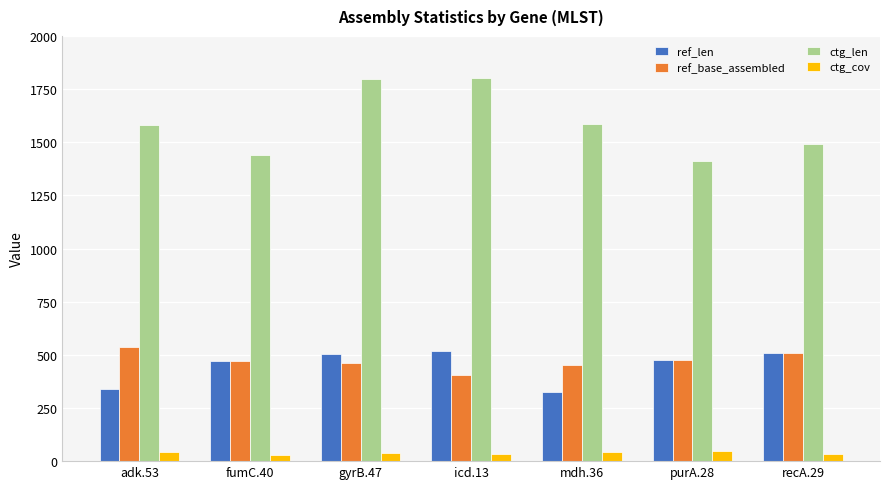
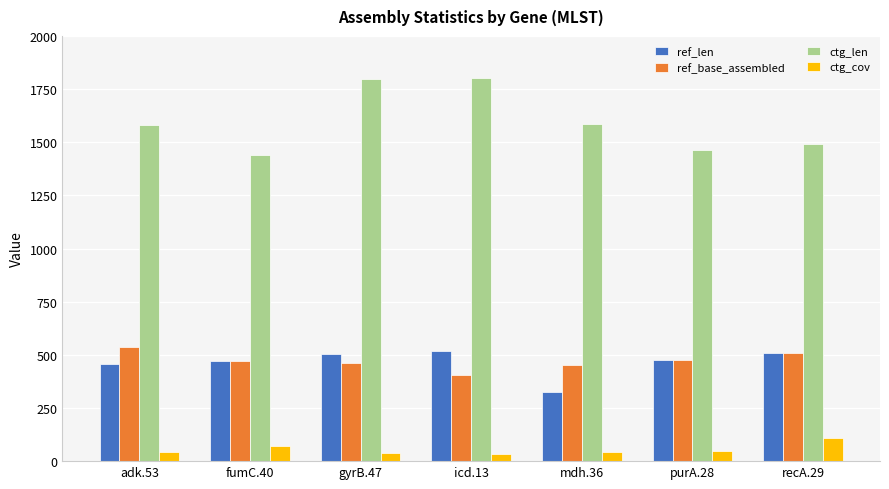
  {
    "ref_len": {
-     "adk.53": 340,
+     "adk.53": 460,
      "fumC.40": 470,
      "gyrB.47": 510,
      "icd.13": 520,
      "mdh.36": 330,
      "purA.28": 480,
      "recA.29": 510
    },
    "ref_base_assembled": {
      "adk.53": 540,
      "fumC.40": 470,
      "gyrB.47": 460,
      "icd.13": 400,
      "mdh.36": 450,
      "purA.28": 480,
      "recA.29": 510
    },
    "ctg_len": {
      "adk.53": 1580,
      "fumC.40": 1440,
      "gyrB.47": 1800,
      "icd.13": 1800,
      "mdh.36": 1590,
-     "purA.28": 1410,
+     "purA.28": 1460,
      "recA.29": 1490
    },
    "ctg_cov": {
      "adk.53": 40,
-     "fumC.40": 30,
+     "fumC.40": 70,
      "gyrB.47": 40,
      "icd.13": 30,
      "mdh.36": 40,
      "purA.28": 50,
-     "recA.29": 40
+     "recA.29": 110
    }
  }
